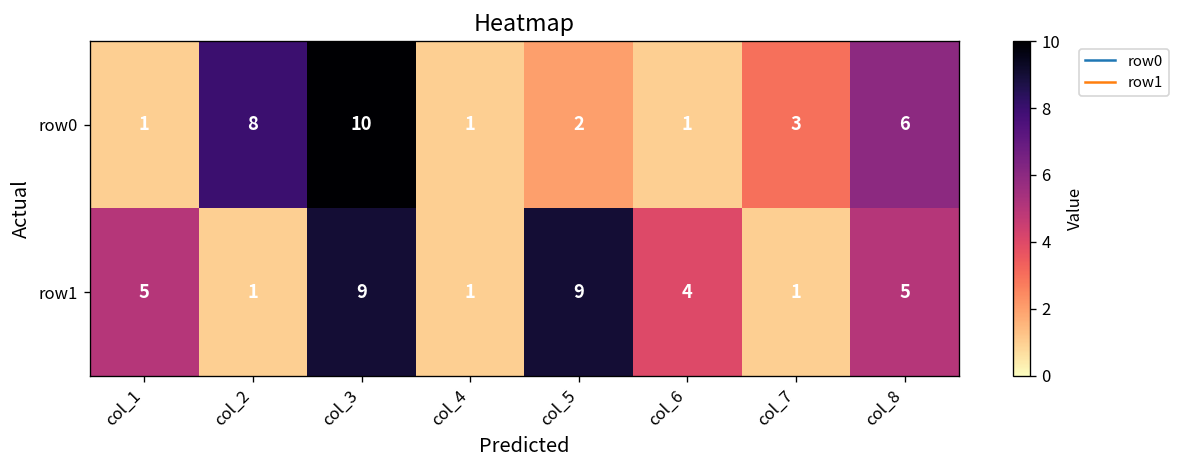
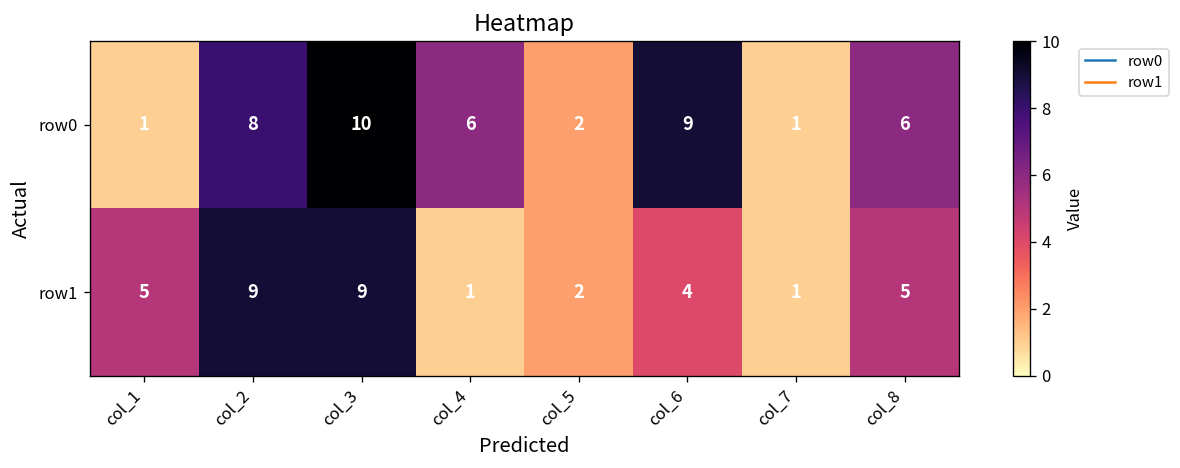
  {
    "row0": {
      "col_1": 1,
      "col_2": 8,
      "col_3": 10,
-     "col_4": 1,
+     "col_4": 6,
      "col_5": 2,
-     "col_6": 1,
-     "col_7": 3,
+     "col_6": 9,
+     "col_7": 1,
      "col_8": 6
    },
    "row1": {
      "col_1": 5,
-     "col_2": 1,
+     "col_2": 9,
      "col_3": 9,
      "col_4": 1,
-     "col_5": 9,
+     "col_5": 2,
      "col_6": 4,
      "col_7": 1,
      "col_8": 5
    }
  }
